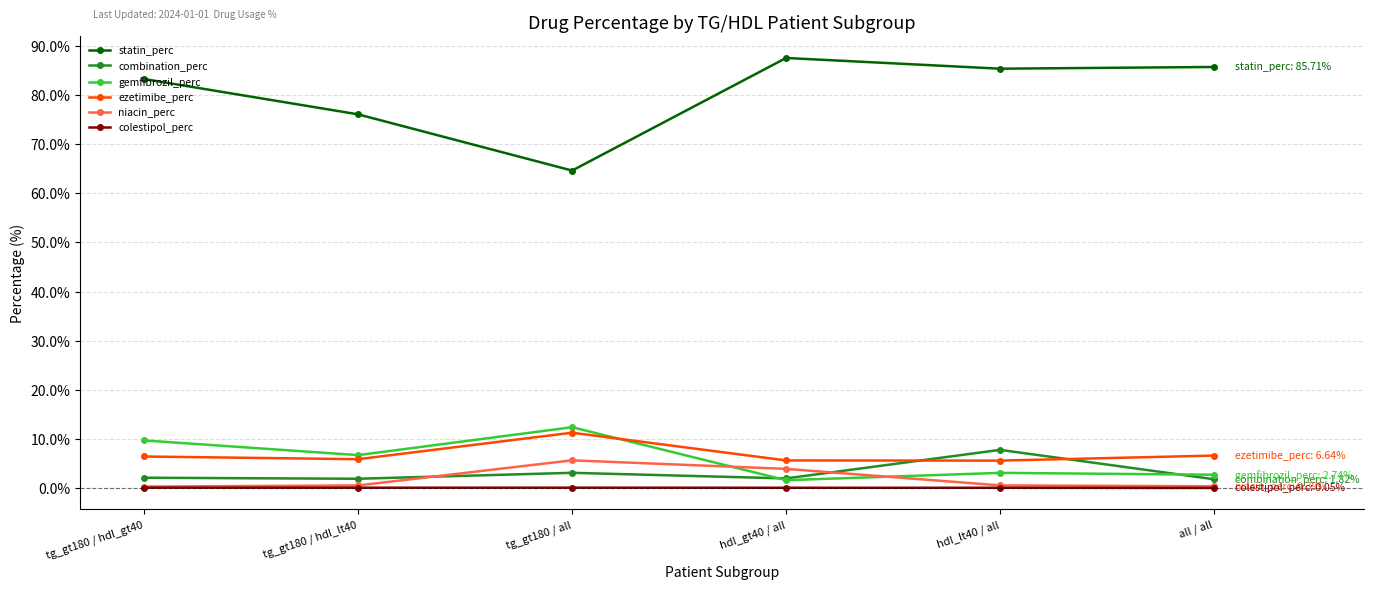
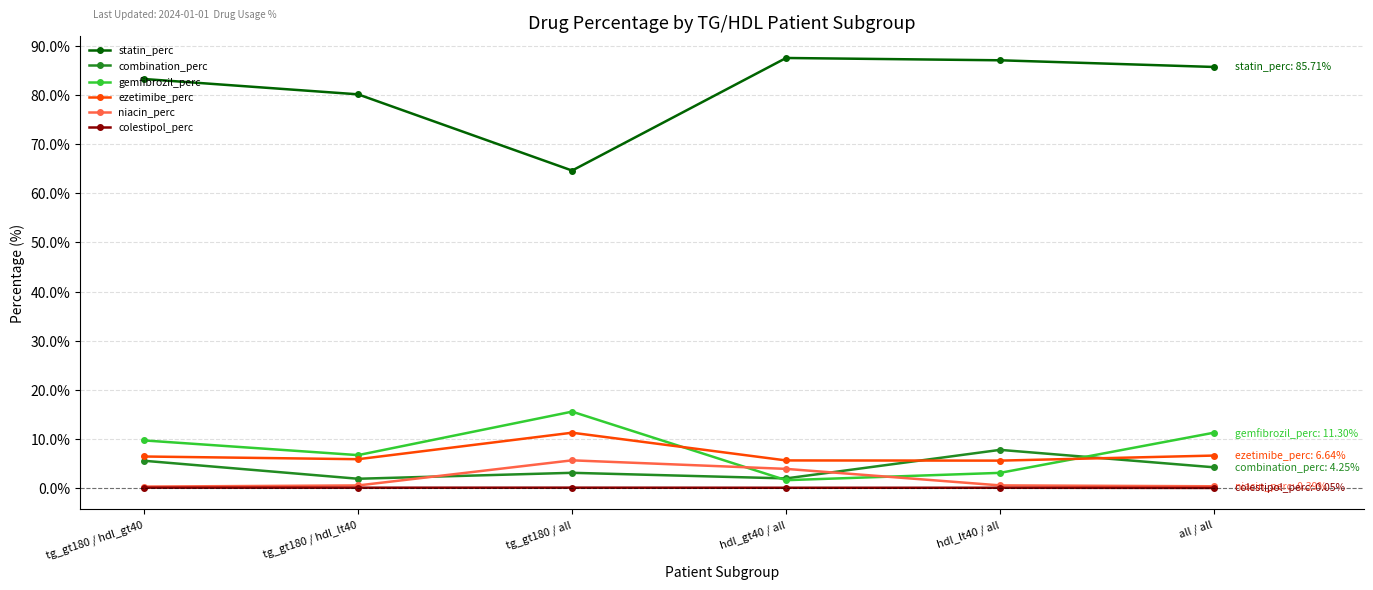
  {
    "statin_perc": {
      "tg_gt180 / hdl_gt40": "83%",
-     "tg_gt180 / hdl_lt40": "76%",
+     "tg_gt180 / hdl_lt40": "80%",
      "tg_gt180 / all": "65%",
      "hdl_gt40 / all": "88%",
-     "hdl_lt40 / all": "85%"
+     "hdl_lt40 / all": "87%"
    },
    "combination_perc": {
-     "tg_gt180 / hdl_gt40": "2%",
-     "all / all": "1.82%"
+     "tg_gt180 / hdl_gt40": "6%",
+     "all / all": "4.25%"
    },
    "gemfibrozil_perc": {
-     "tg_gt180 / all": "12%",
-     "all / all": "2.74%"
+     "tg_gt180 / all": "16%",
+     "all / all": "11.30%"
    },
    "ezetimibe_perc": {
      "all / all": "6.64%"
    },
    "niacin_perc": {
      "tg_gt180 / all": "6%",
      "hdl_gt40 / all": "4%"
    },
    "colestipol_perc": {
      "tg_gt180 / all": "0%",
      "hdl_gt40 / all": "0%"
    }
  }
